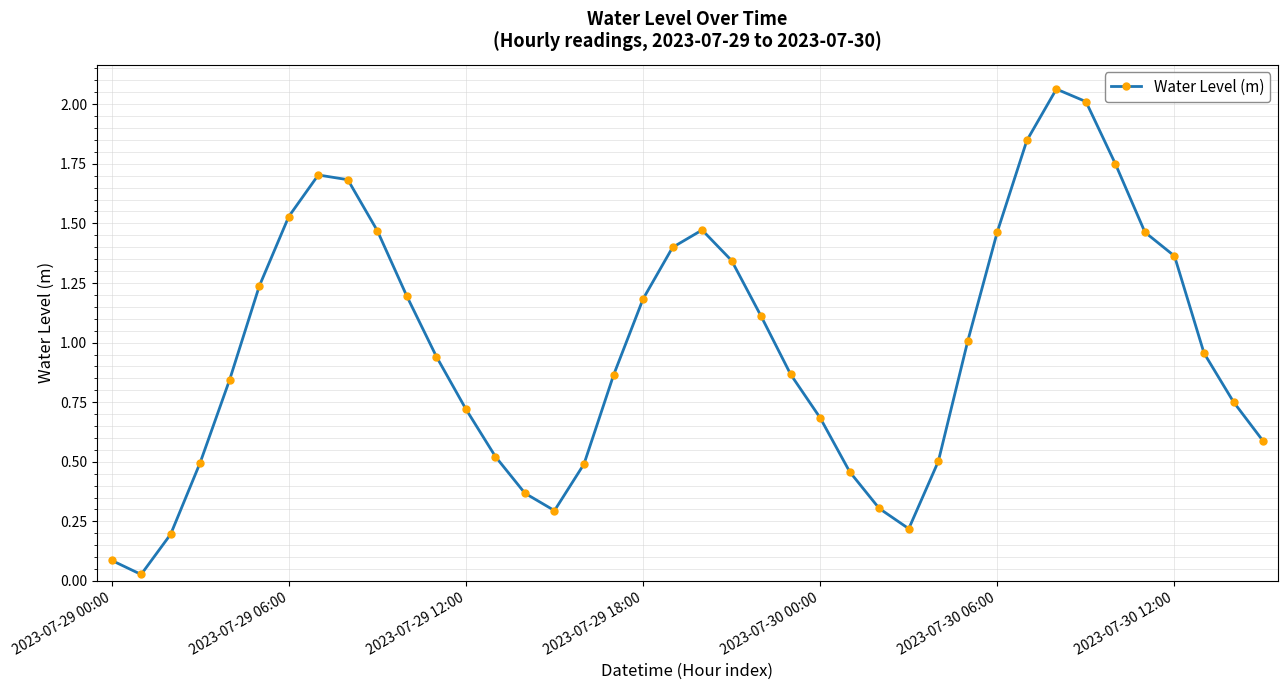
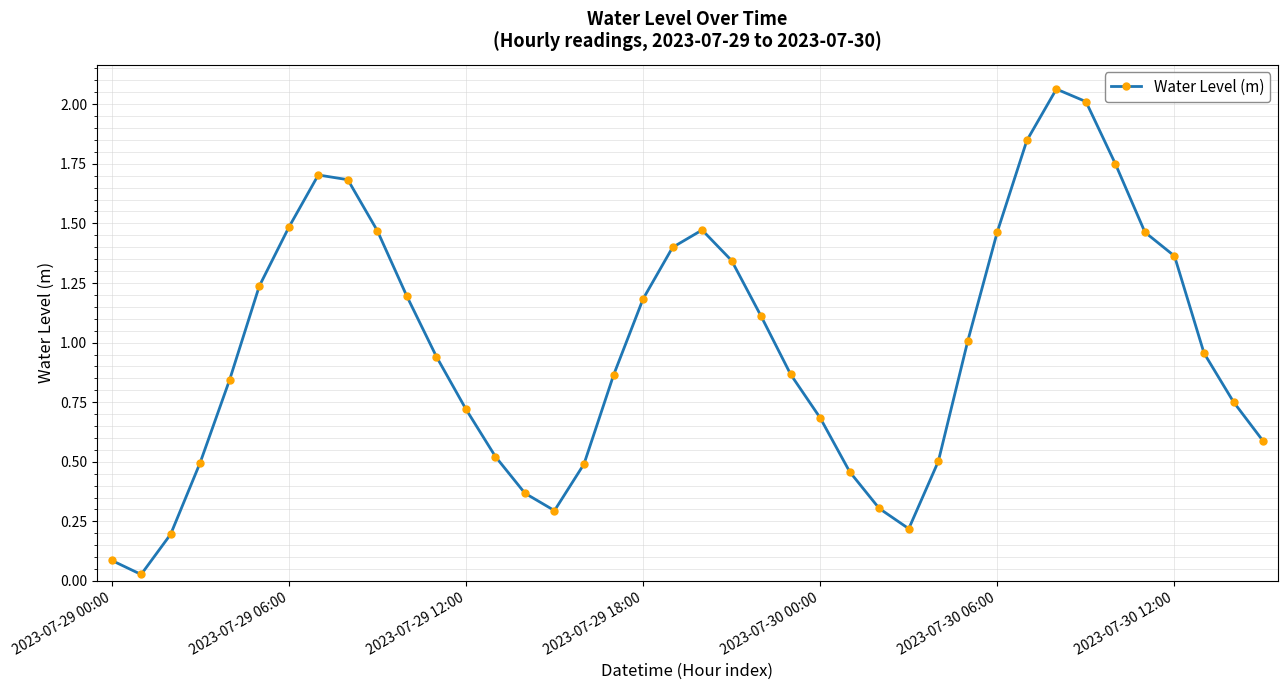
  {
    "2023-07-29 00:00": 0.09,
-   "2023-07-29 06:00": 1.53,
+   "2023-07-29 06:00": 1.48,
    "2023-07-29 12:00": 0.72,
    "2023-07-29 18:00": 1.18,
    "2023-07-30 00:00": 0.68,
    "2023-07-30 06:00": 1.47,
    "2023-07-30 12:00": 1.36
  }
